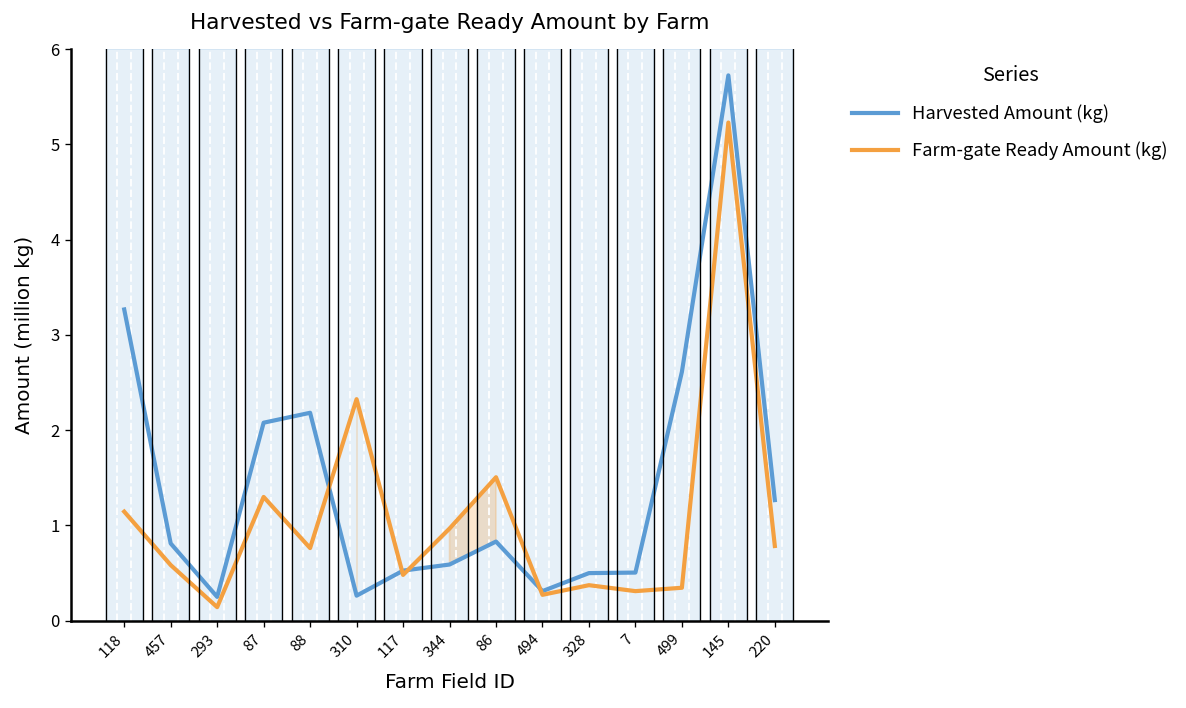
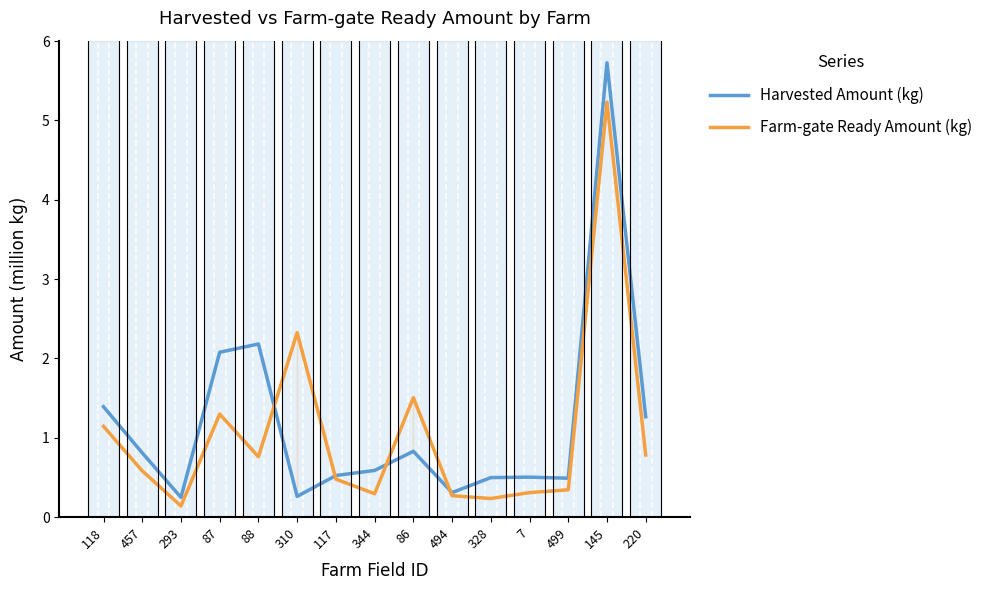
  {
    "Harvested Amount (kg)": {
-     "118": 3.3,
+     "118": 1.4,
      "457": 0.8,
      "293": 0.2,
      "87": 2.1,
      "88": 2.2,
      "310": 0.3,
      "117": 0.5,
      "344": 0.6,
      "86": 0.8,
      "494": 0.3,
      "328": 0.5,
      "7": 0.5,
-     "499": 2.6,
+     "499": 0.5,
      "145": 5.7,
      "220": 1.3
    },
    "Farm-gate Ready Amount (kg)": {
      "118": 1.1,
      "457": 0.6,
      "293": 0.1,
      "87": 1.3,
      "88": 0.8,
      "310": 2.3,
      "117": 0.5,
-     "344": 1.0,
+     "344": 0.3,
      "86": 1.5,
      "494": 0.3,
-     "328": 0.4,
+     "328": 0.2,
      "7": 0.3,
      "499": 0.3,
      "145": 5.2,
      "220": 0.8
    }
  }
